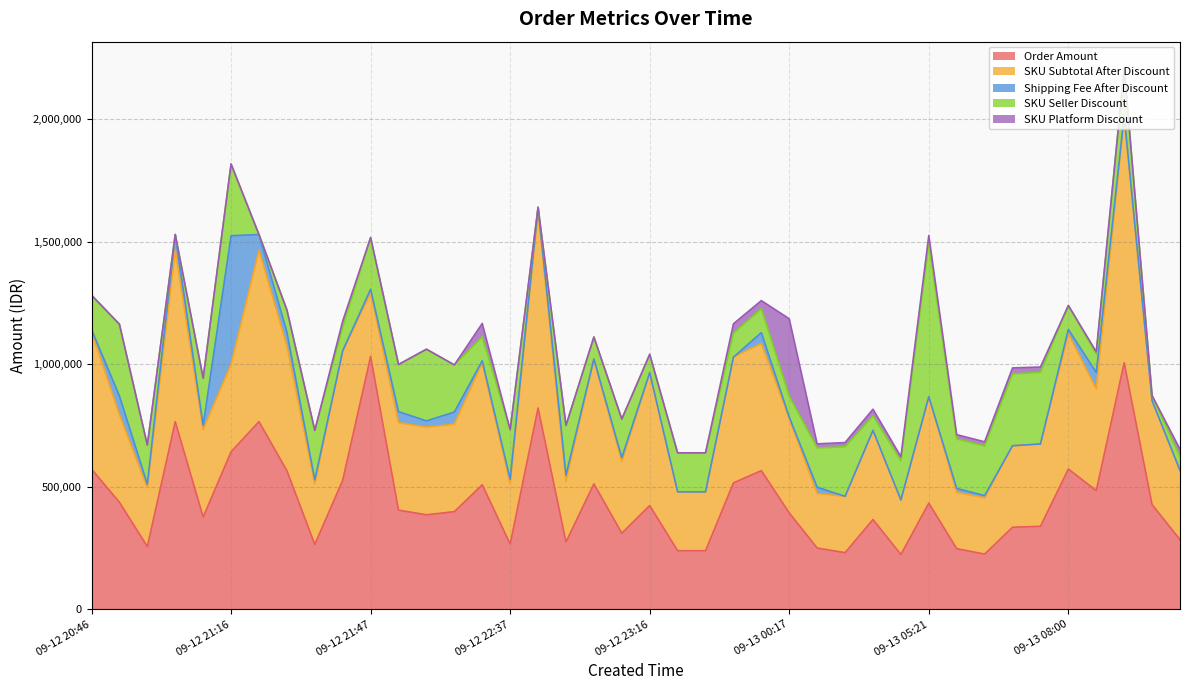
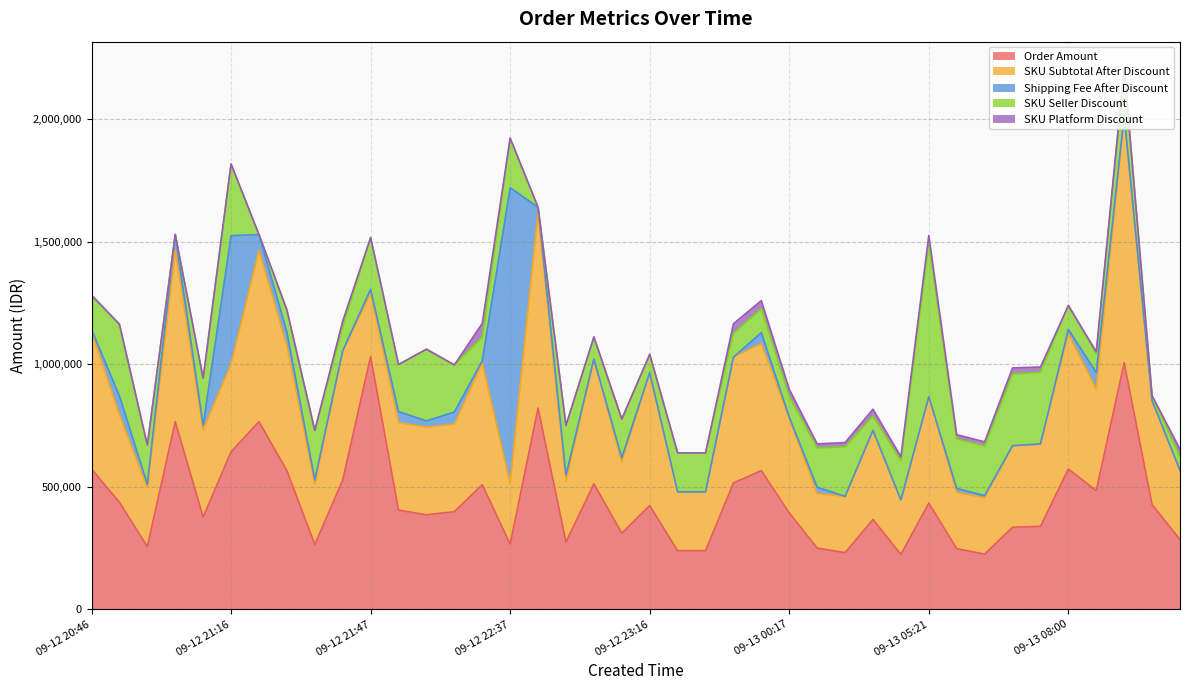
  {
    "Order Amount": {
      "09-12 20:46": "570,000",
      "09-12 21:16": "640,000",
      "09-12 21:47": "1,030,000",
      "09-12 22:37": "270,000",
      "09-12 23:16": "420,000",
      "09-13 00:17": "390,000",
      "09-13 05:21": "430,000",
      "09-13 08:00": "570,000"
    },
    "SKU Subtotal After Discount": {
      "09-12 21:16": "360,000",
      "09-12 21:47": "260,000",
      "09-12 22:37": "250,000",
      "09-13 08:00": "550,000"
    },
    "Shipping Fee After Discount": {
      "09-12 21:16": "520,000",
      "09-12 21:47": "20,000",
-     "09-12 22:37": "20,000",
+     "09-12 22:37": "1,210,000",
      "09-13 08:00": "20,000"
    },
    "SKU Seller Discount": {
      "09-13 00:17": "80,000",
      "09-13 05:21": "630,000"
    },
    "SKU Platform Discount": {
-     "09-13 00:17": "320,000",
+     "09-13 00:17": "30,000",
      "09-13 05:21": "30,000"
    }
  }
